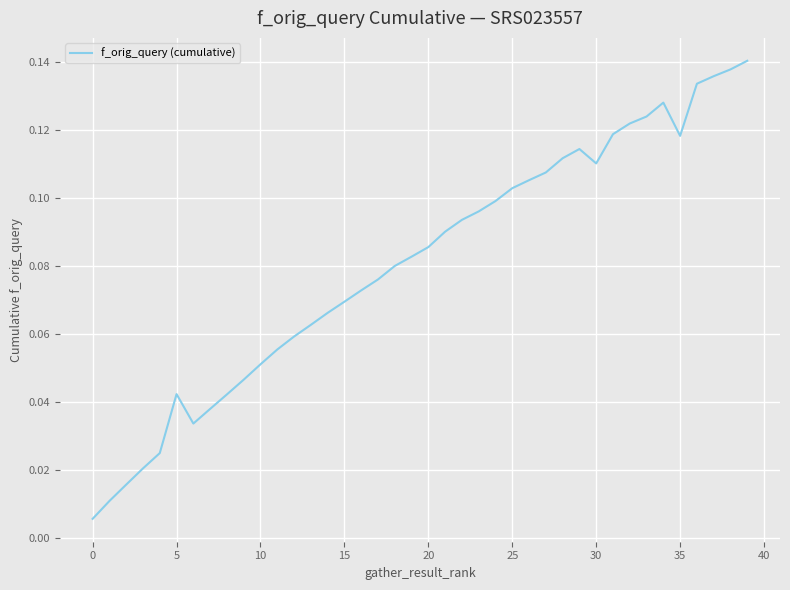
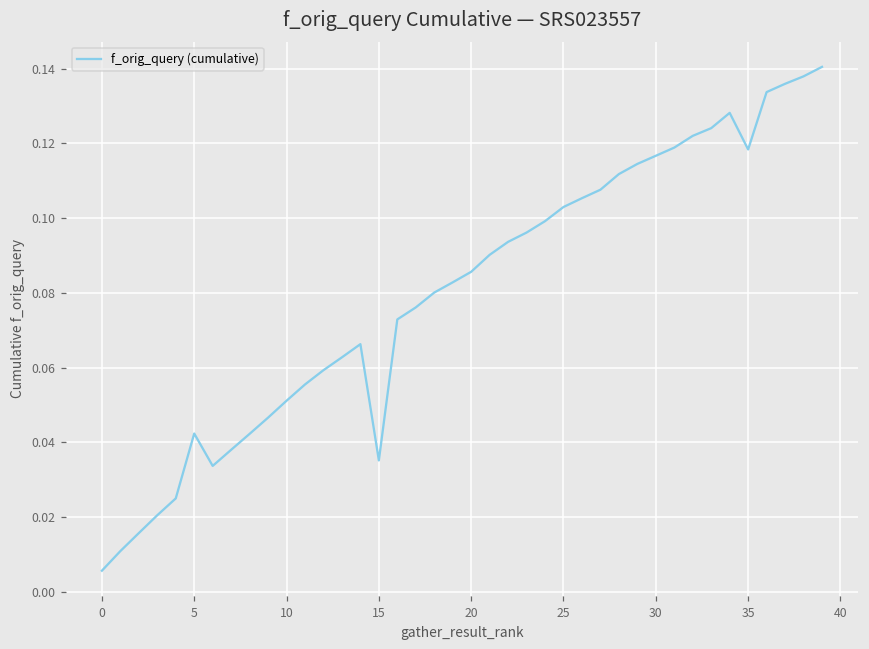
  {
    "0": 0.006,
    "5": 0.042,
    "10": 0.051,
-   "15": 0.070,
+   "15": 0.035,
    "20": 0.086,
    "25": 0.103,
-   "30": 0.110,
+   "30": 0.117,
    "35": 0.118
  }
